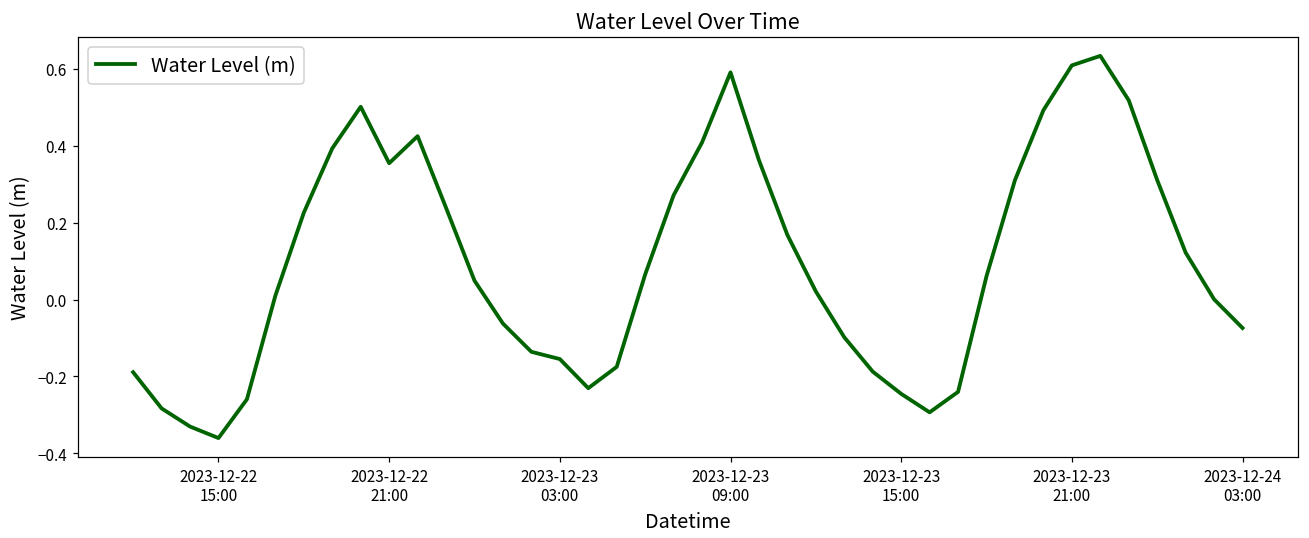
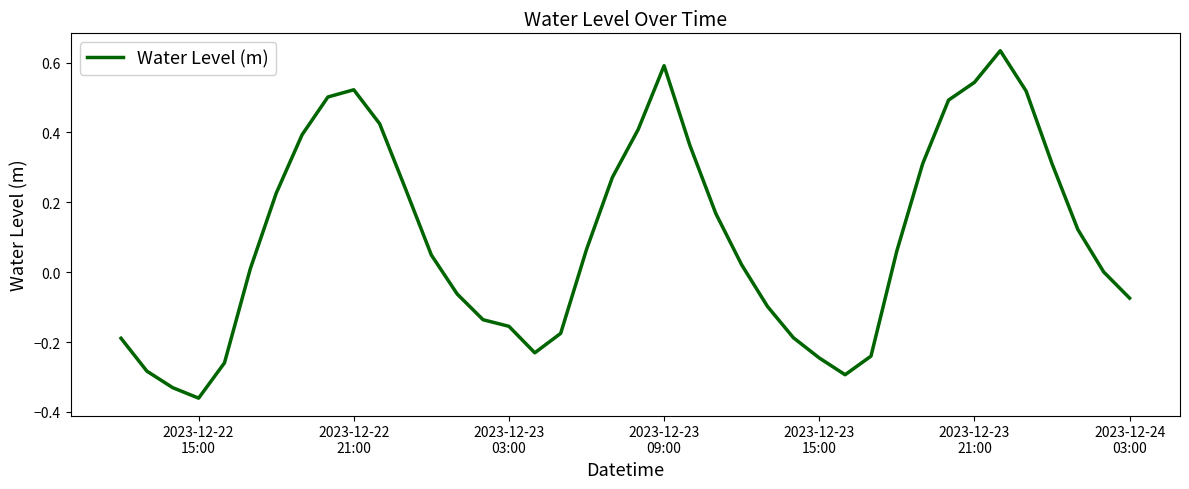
  {
    "2023-12-22 15:00": -0.36,
-   "2023-12-22 21:00": 0.35,
+   "2023-12-22 21:00": 0.52,
    "2023-12-23 03:00": -0.15,
    "2023-12-23 09:00": 0.59,
    "2023-12-23 15:00": -0.25,
-   "2023-12-23 21:00": 0.61,
+   "2023-12-23 21:00": 0.54,
    "2023-12-24 03:00": -0.07
  }
